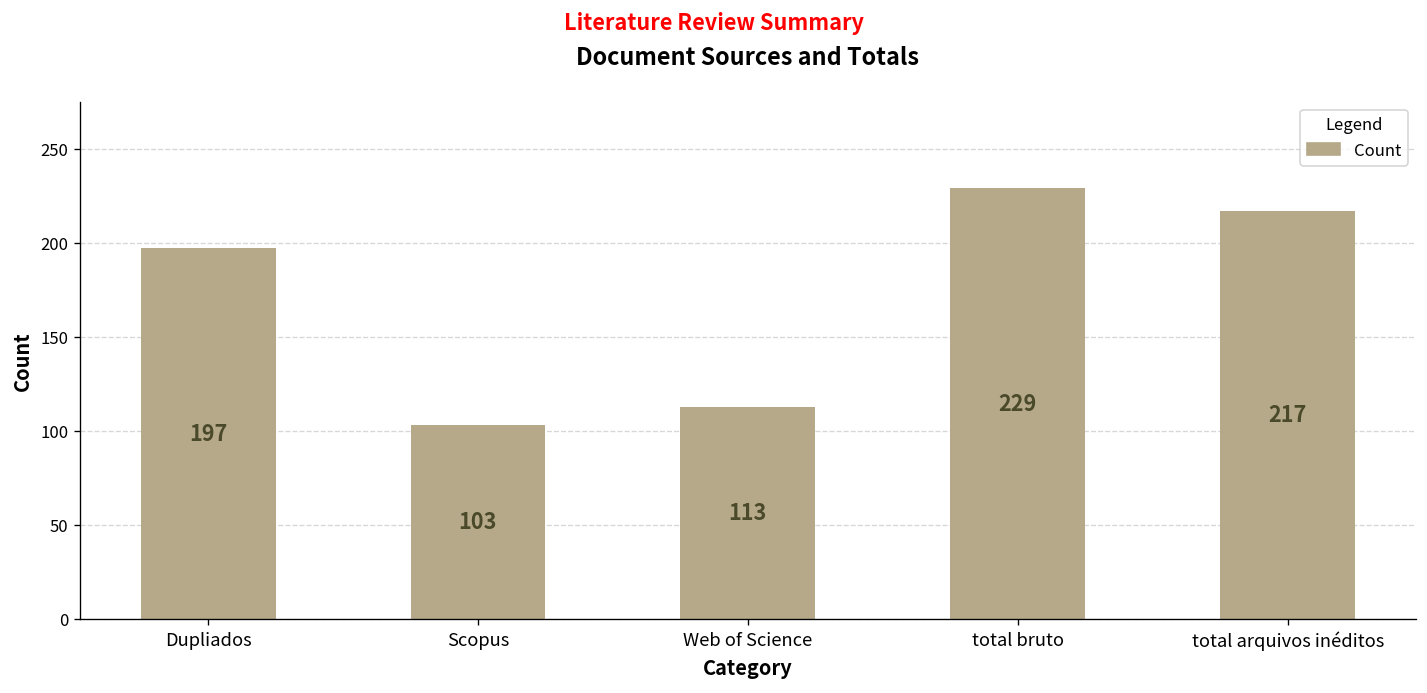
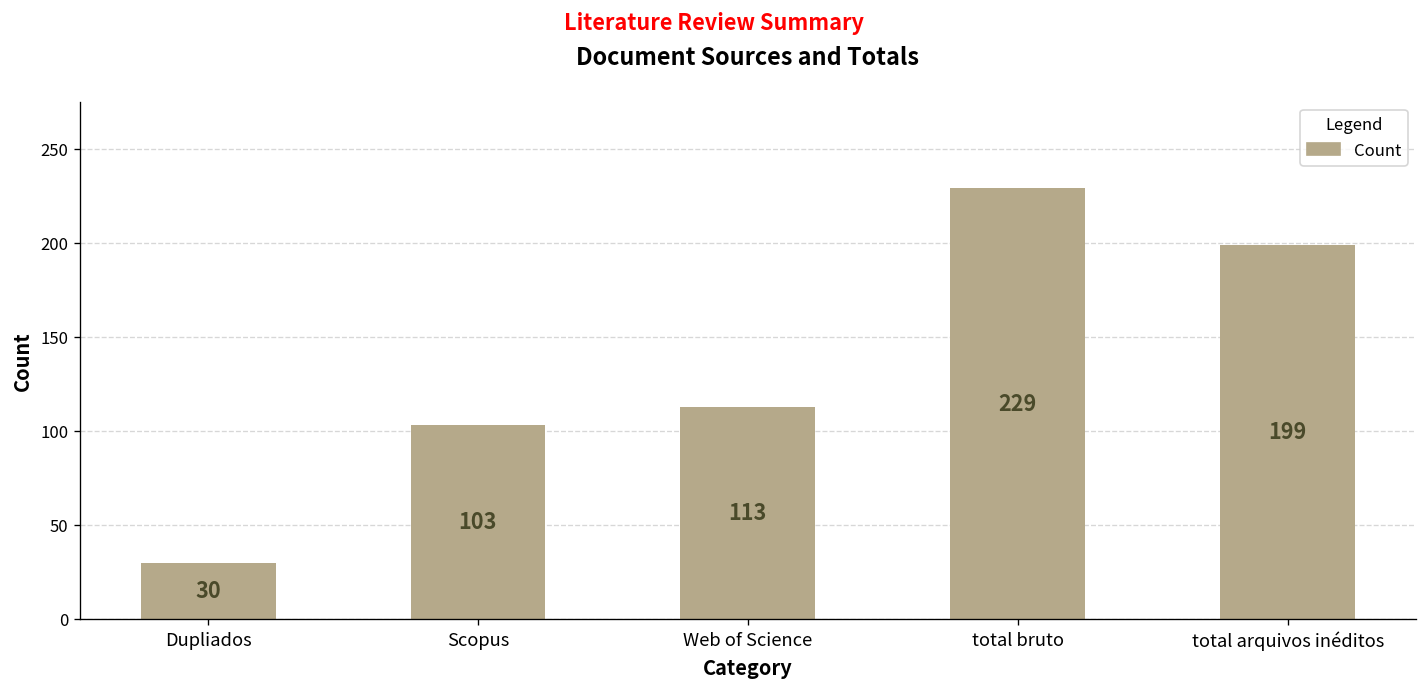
  {
-   "Dupliados": 197,
+   "Dupliados": 30,
    "Scopus": 103,
    "Web of Science": 113,
    "total bruto": 229,
-   "total arquivos inéditos": 217
+   "total arquivos inéditos": 199
  }
